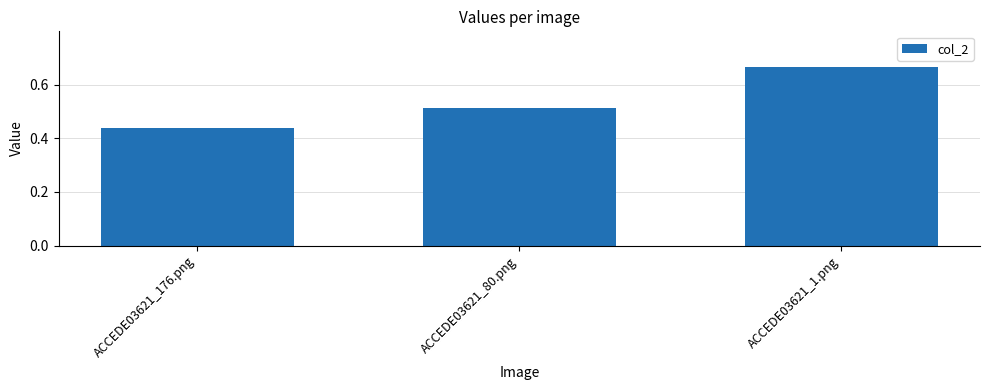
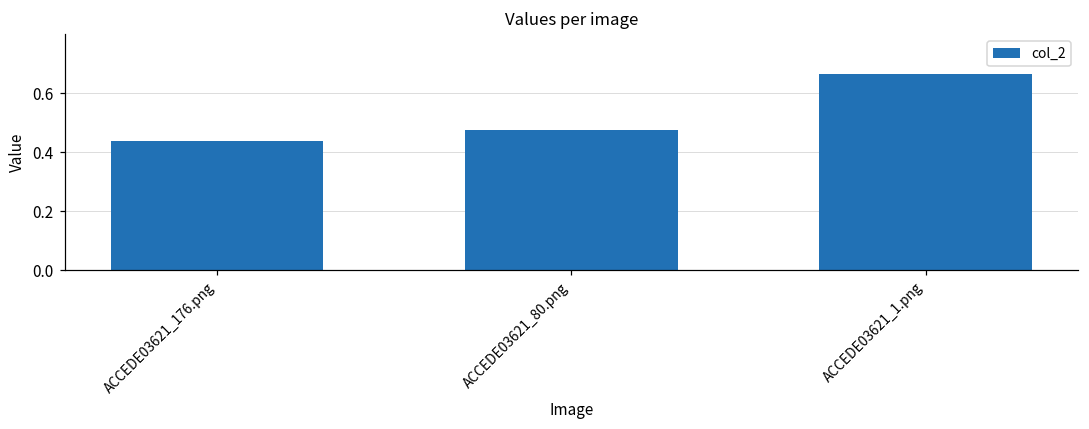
  {
    "ACCEDE03621_176.png": 0.44,
-   "ACCEDE03621_80.png": 0.51,
+   "ACCEDE03621_80.png": 0.48,
    "ACCEDE03621_1.png": 0.67
  }
